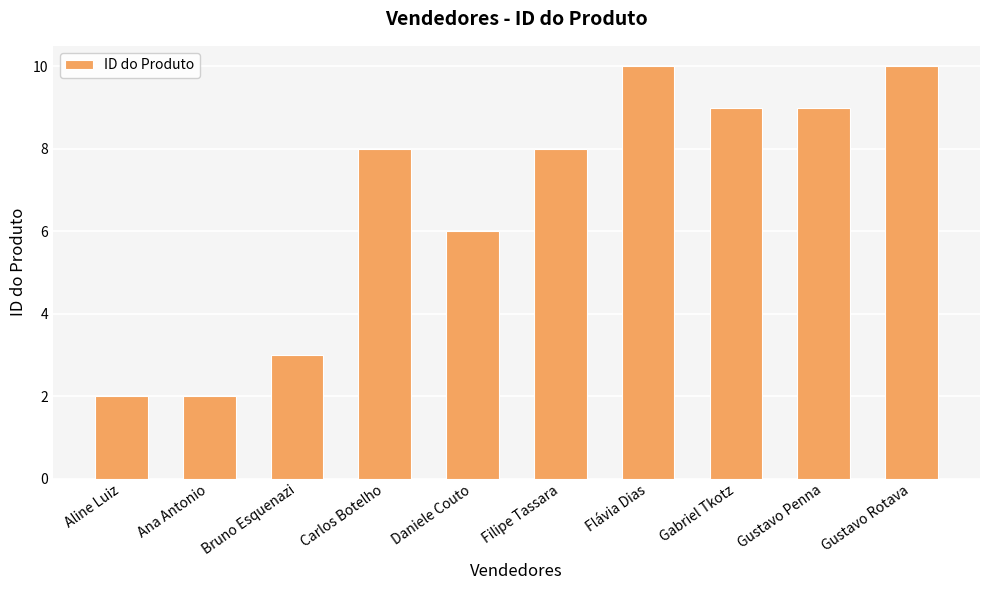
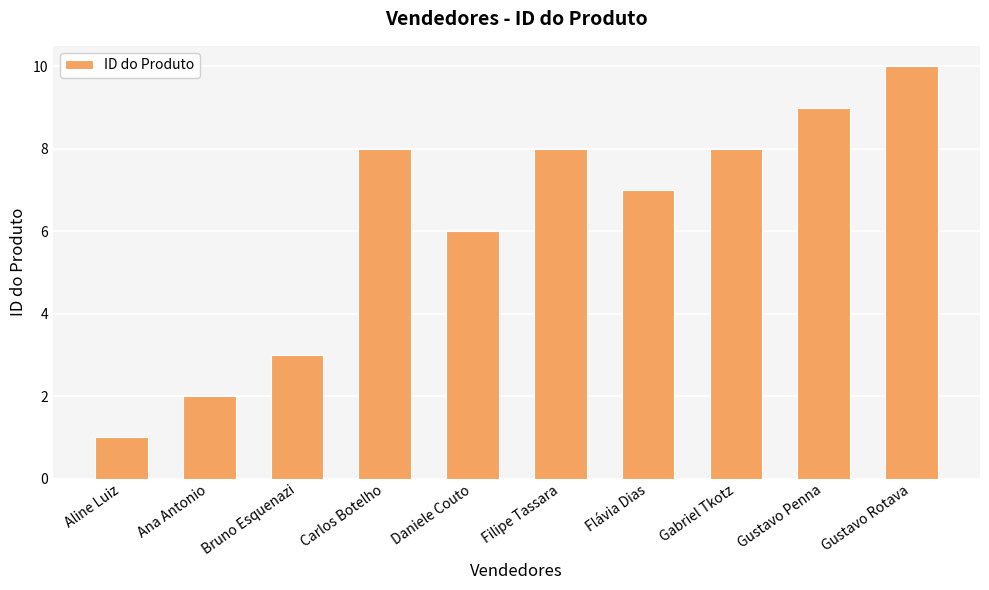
  {
-   "Aline Luiz": 2,
+   "Aline Luiz": 1,
    "Ana Antonio": 2,
    "Bruno Esquenazi": 3,
    "Carlos Botelho": 8,
    "Daniele Couto": 6,
    "Filipe Tassara": 8,
-   "Flávia Dias": 10,
-   "Gabriel Tkotz": 9,
+   "Flávia Dias": 7,
+   "Gabriel Tkotz": 8,
    "Gustavo Penna": 9,
    "Gustavo Rotava": 10
  }
